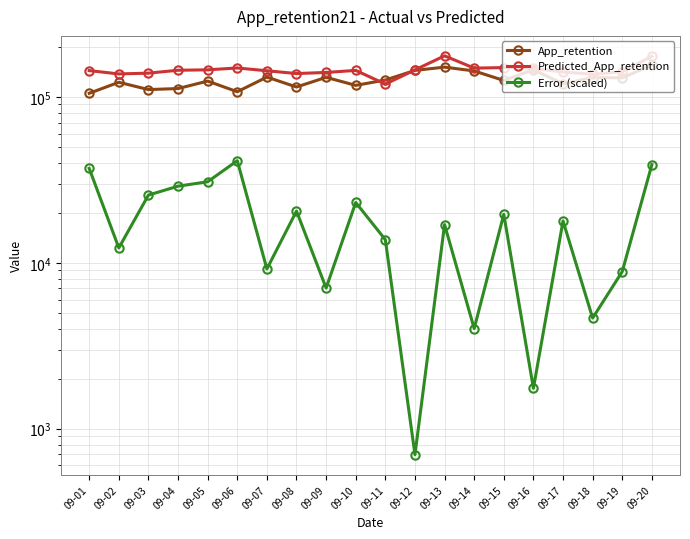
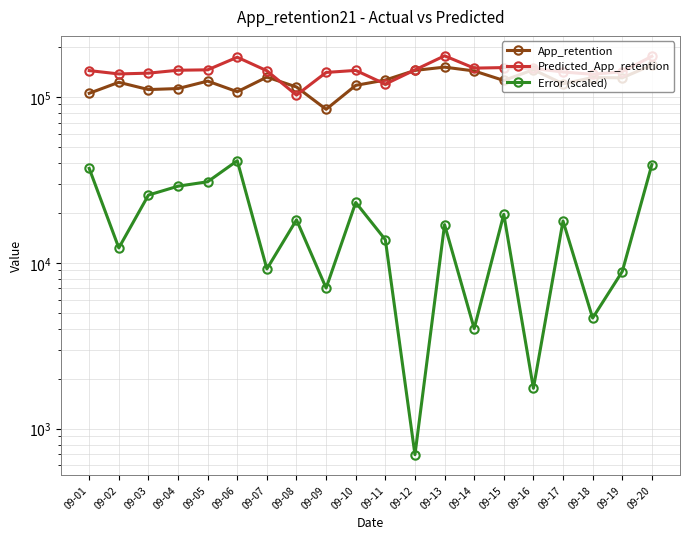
  {
    "App_retention": {
      "09-01": 110000,
      "09-02": 120000,
      "09-03": 110000,
      "09-04": 110000,
      "09-05": 120000,
      "09-06": 110000,
      "09-07": 130000,
      "09-08": 110000,
-     "09-09": 130000,
+     "09-09": 80000,
      "09-10": 120000,
      "09-11": 130000,
      "09-13": 150000,
      "09-14": 140000
    },
    "Predicted_App_retention": {
      "09-01": 140000,
      "09-02": 140000,
      "09-03": 140000,
      "09-04": 140000,
      "09-05": 150000,
-     "09-06": 150000,
+     "09-06": 170000,
      "09-07": 140000,
-     "09-08": 140000,
+     "09-08": 100000,
      "09-09": 140000,
      "09-10": 140000,
      "09-11": 120000,
      "09-13": 180000,
      "09-14": 150000
    },
    "Error (scaled)": {
      "09-01": 37000,
      "09-02": 12000,
      "09-03": 26000,
      "09-04": 29000,
      "09-05": 31000,
      "09-06": 41000,
      "09-07": 9000,
-     "09-08": 20000,
+     "09-08": 18000,
      "09-09": 7000,
      "09-10": 23000,
      "09-11": 14000,
      "09-12": 700,
      "09-13": 17000,
      "09-14": 4000,
      "09-15": 20000,
      "09-16": 1800,
      "09-17": 18000,
      "09-18": 4600,
      "09-19": 9000,
      "09-20": 39000
    }
  }
